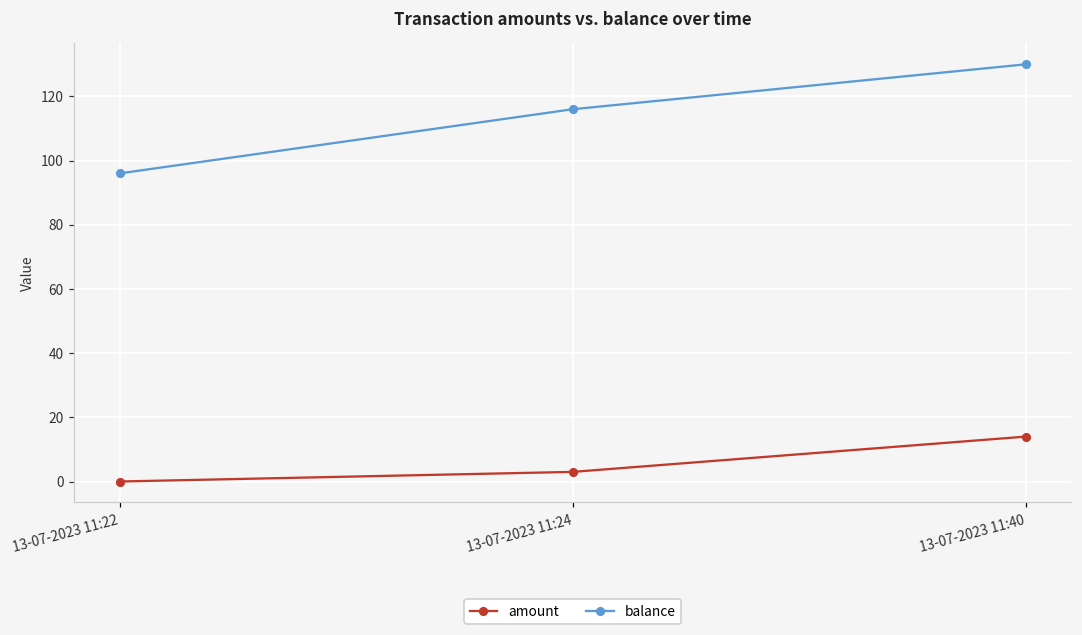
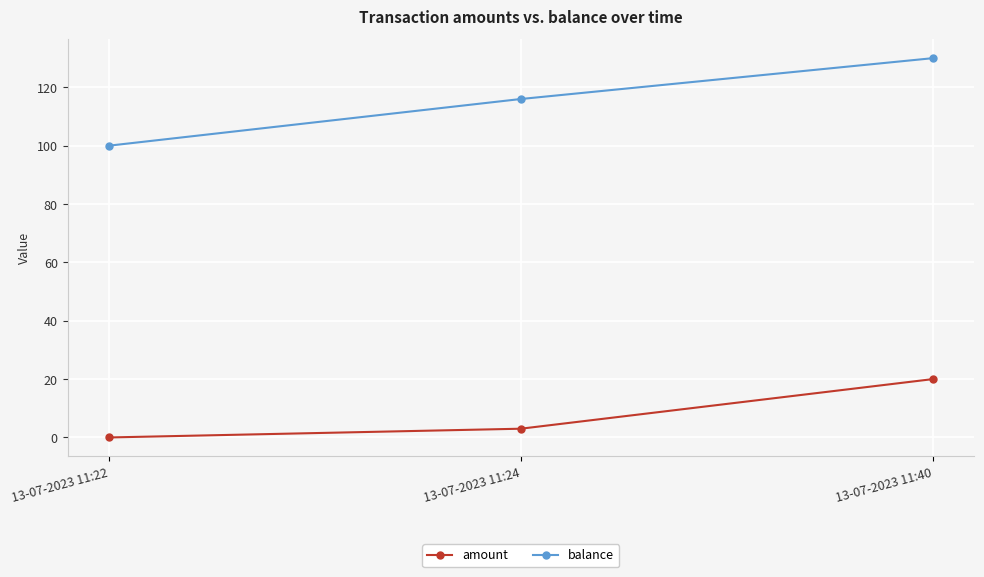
  {
    "amount": {
      "13-07-2023 11:22": 0,
      "13-07-2023 11:24": 3,
-     "13-07-2023 11:40": 14
+     "13-07-2023 11:40": 20
    },
    "balance": {
-     "13-07-2023 11:22": 96,
+     "13-07-2023 11:22": 100,
      "13-07-2023 11:24": 116,
      "13-07-2023 11:40": 130
    }
  }
